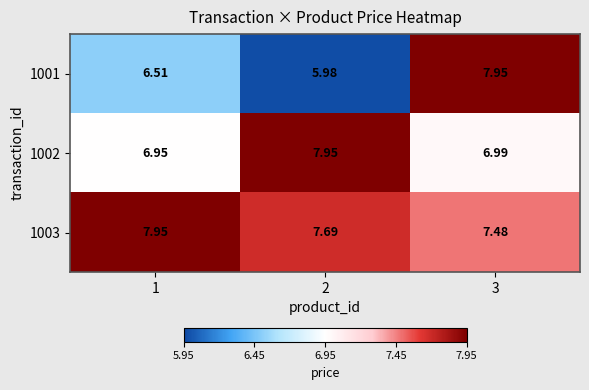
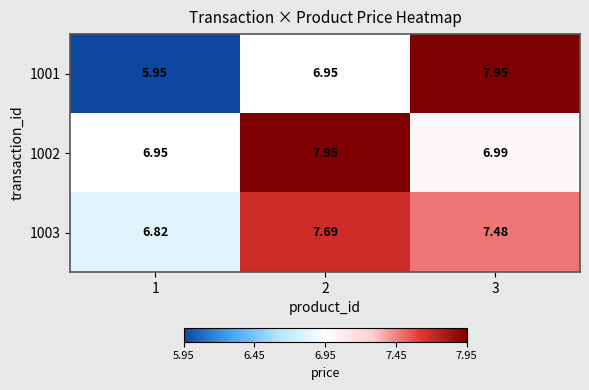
  {
    "1001": {
-     "1": 6.51,
-     "2": 5.98,
+     "1": 5.95,
+     "2": 6.95,
      "3": 7.95
    },
    "1002": {
      "1": 6.95,
      "2": 7.95,
      "3": 6.99
    },
    "1003": {
-     "1": 7.95,
+     "1": 6.82,
      "2": 7.69,
      "3": 7.48
    }
  }
